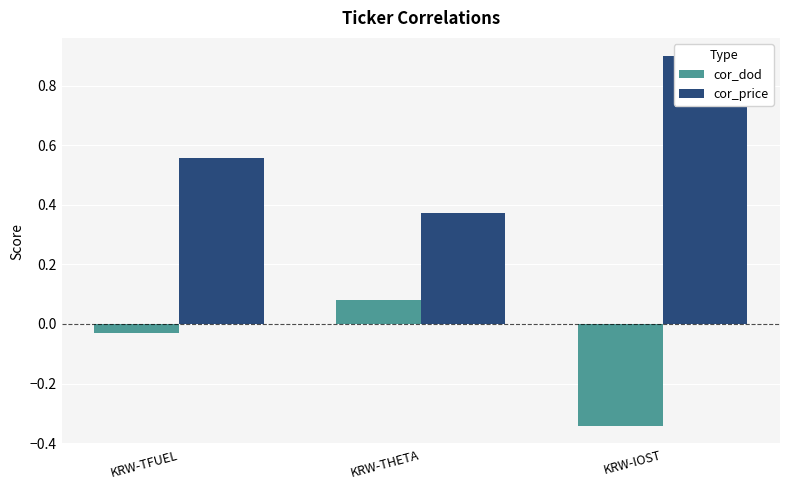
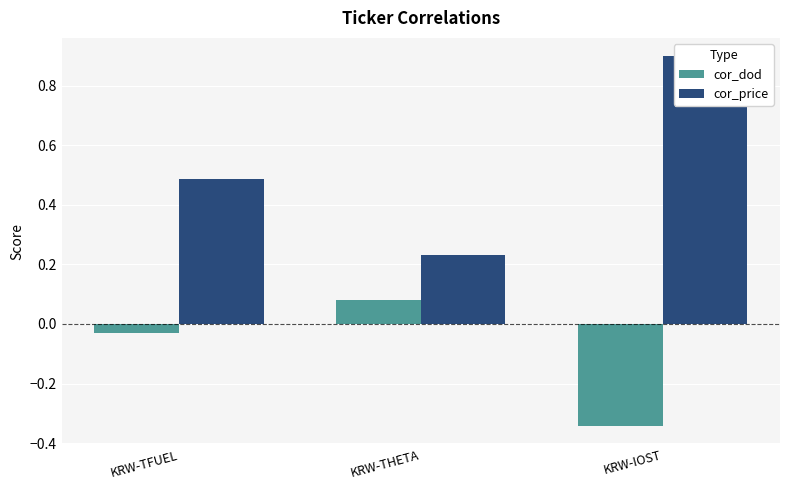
  {
    "cor_dod": {
      "KRW-TFUEL": -0.03,
      "KRW-THETA": 0.08,
      "KRW-IOST": -0.34
    },
    "cor_price": {
-     "KRW-TFUEL": 0.56,
-     "KRW-THETA": 0.37
+     "KRW-TFUEL": 0.49,
+     "KRW-THETA": 0.23
    }
  }
